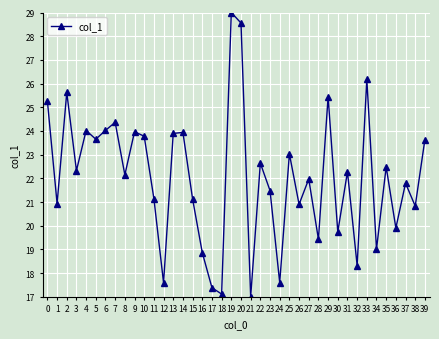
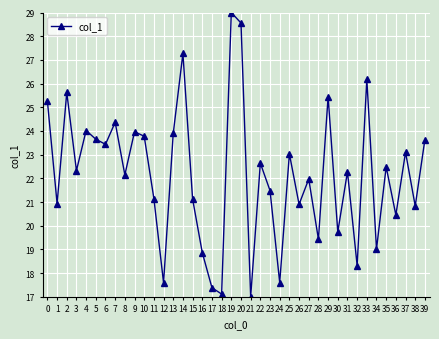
  {
    "0": 25.3,
    "1": 20.9,
    "2": 25.6,
    "3": 22.3,
    "4": 24.0,
    "5": 23.7,
-   "6": 24.0,
+   "6": 23.4,
    "7": 24.4,
    "8": 22.1,
    "9": 24.0,
    "10": 23.8,
    "11": 21.1,
    "12": 17.6,
    "13": 23.9,
-   "14": 23.9,
+   "14": 27.3,
    "15": 21.1,
    "16": 18.9,
    "17": 17.4,
    "18": 17.1,
    "19": 29.0,
    "20": 28.6,
    "21": 17.0,
    "22": 22.6,
    "23": 21.5,
    "24": 17.6,
    "25": 23.0,
    "26": 20.9,
    "27": 22.0,
    "28": 19.4,
    "29": 25.4,
    "30": 19.7,
    "31": 22.3,
    "32": 18.3,
    "33": 26.2,
    "34": 19.0,
    "35": 22.5,
-   "36": 19.9,
-   "37": 21.8,
+   "36": 20.5,
+   "37": 23.1,
    "38": 20.8,
    "39": 23.6
  }
